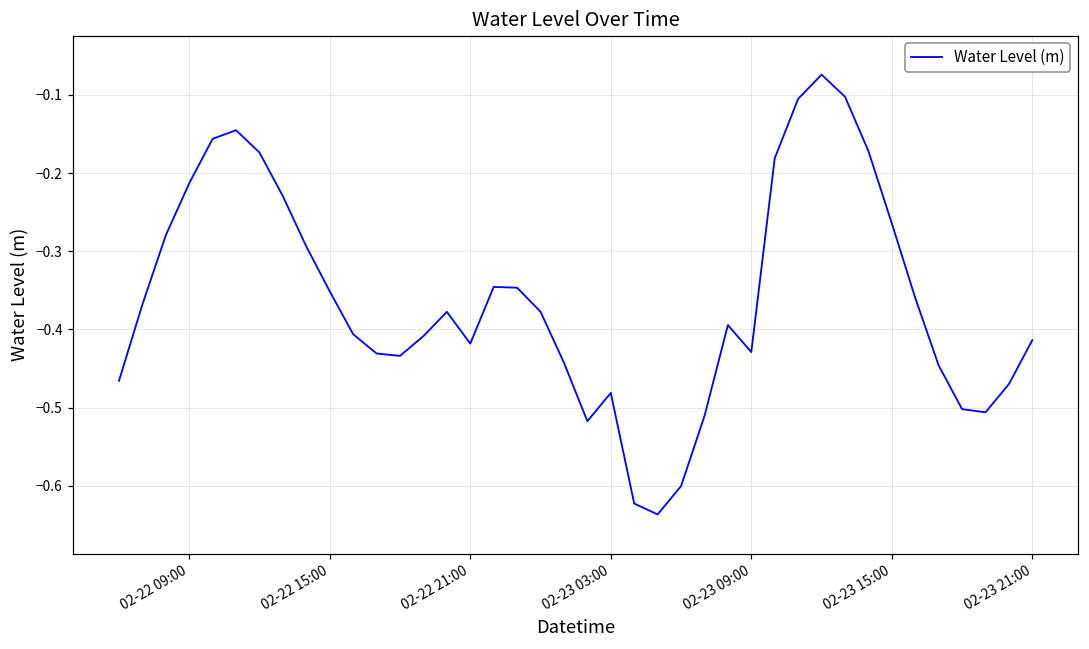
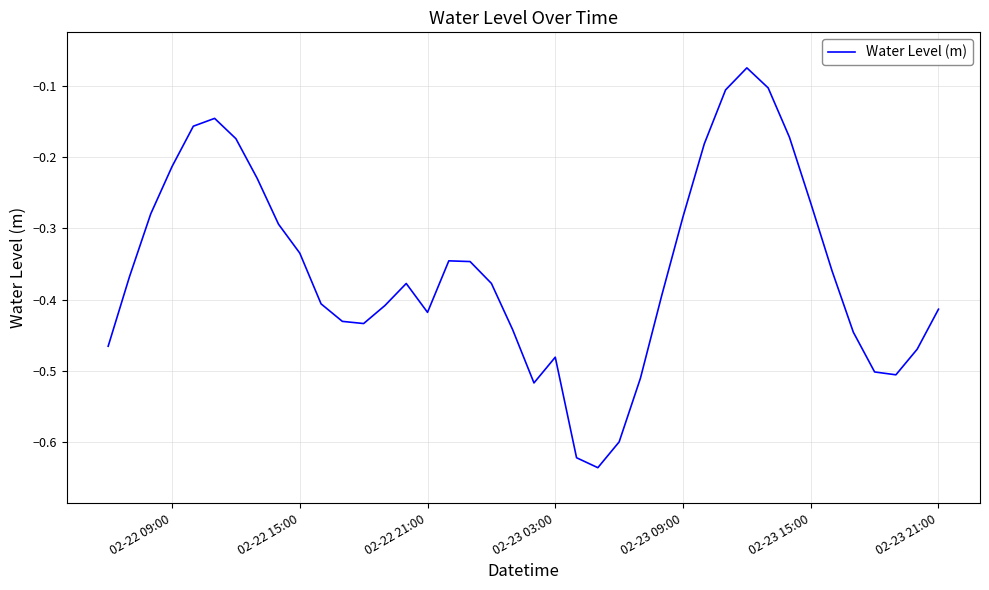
  {
    "02-22 09:00": -0.21,
-   "02-22 15:00": -0.35,
+   "02-22 15:00": -0.33,
    "02-22 21:00": -0.42,
    "02-23 03:00": -0.48,
-   "02-23 09:00": -0.43,
+   "02-23 09:00": -0.28,
    "02-23 15:00": -0.26,
    "02-23 21:00": -0.41
  }
